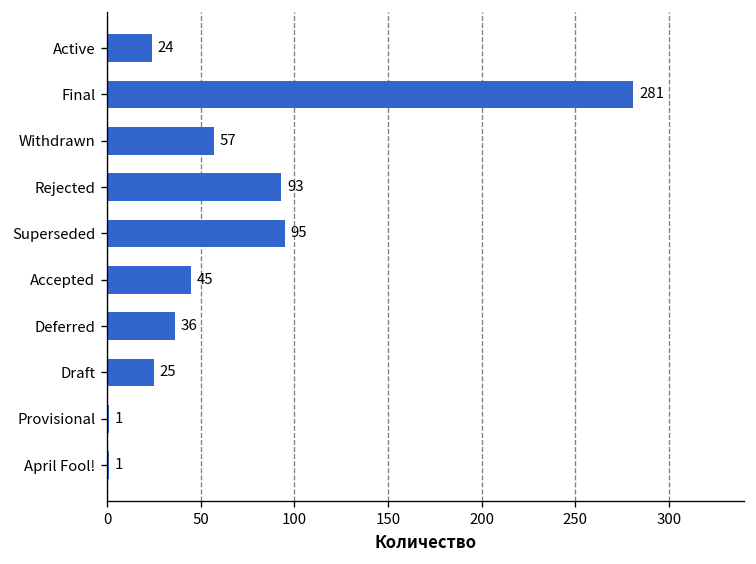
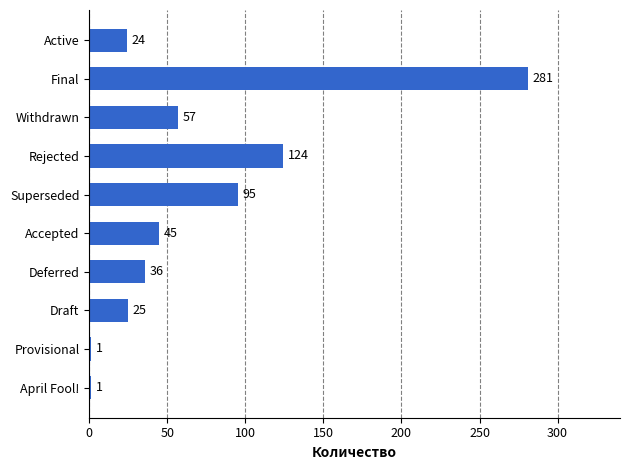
  {
    "Active": 24,
    "Final": 281,
    "Withdrawn": 57,
-   "Rejected": 93,
+   "Rejected": 124,
    "Superseded": 95,
    "Accepted": 45,
    "Deferred": 36,
    "Draft": 25,
    "Provisional": 1,
    "April Fool!": 1
  }
